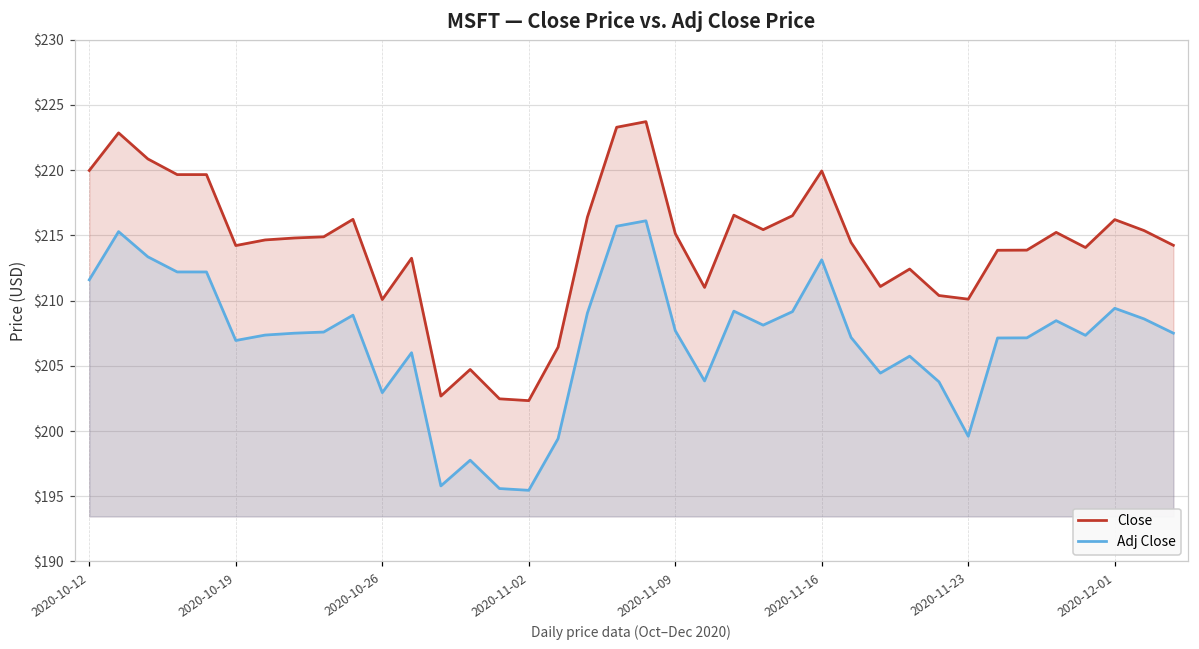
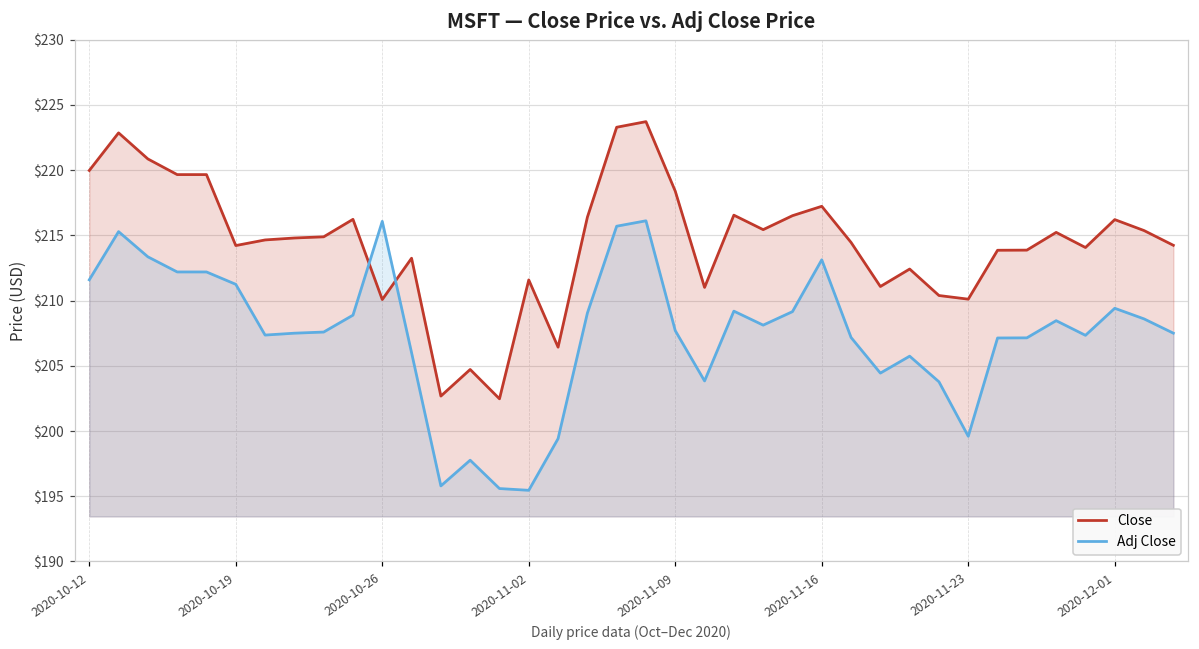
  {
    "Close": {
      "2020-10-12": "$220.0",
      "2020-10-19": "$214.2",
      "2020-10-26": "$210.1",
-     "2020-11-02": "$202.3",
-     "2020-11-09": "$215.1",
-     "2020-11-16": "$219.9",
+     "2020-11-02": "$211.6",
+     "2020-11-09": "$218.4",
+     "2020-11-16": "$217.2",
      "2020-11-23": "$210.1",
      "2020-12-01": "$216.2"
    },
    "Adj Close": {
      "2020-10-12": "$211.6",
-     "2020-10-19": "$206.9",
-     "2020-10-26": "$202.9",
+     "2020-10-19": "$211.2",
+     "2020-10-26": "$216.1",
      "2020-11-02": "$195.5",
      "2020-11-09": "$207.7",
      "2020-11-16": "$213.1",
      "2020-11-23": "$199.6",
      "2020-12-01": "$209.4"
    }
  }
